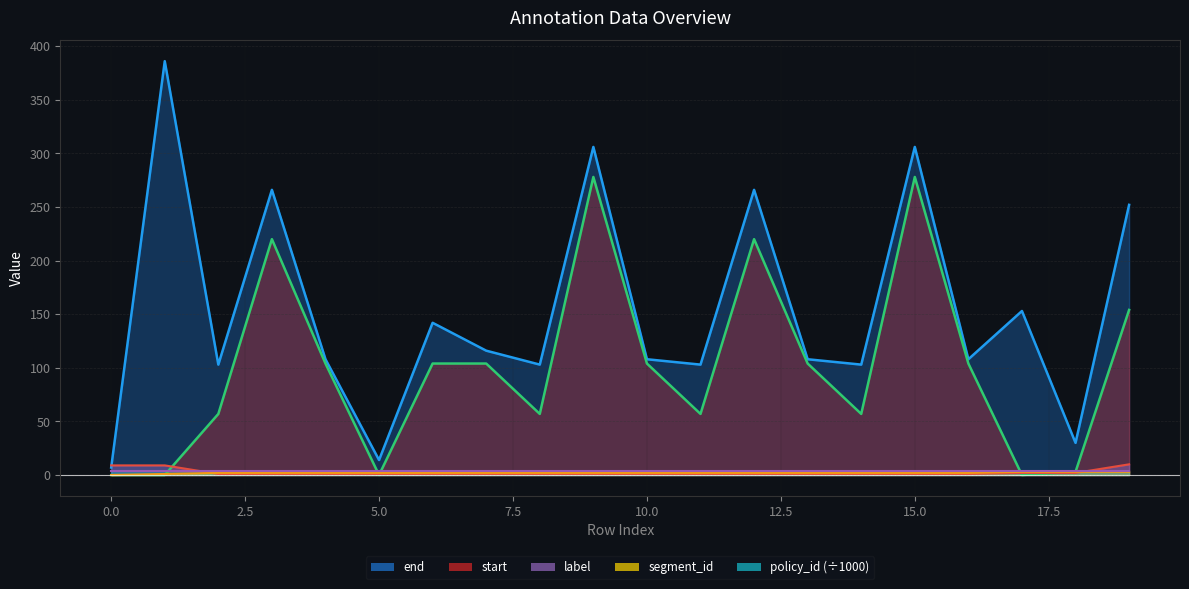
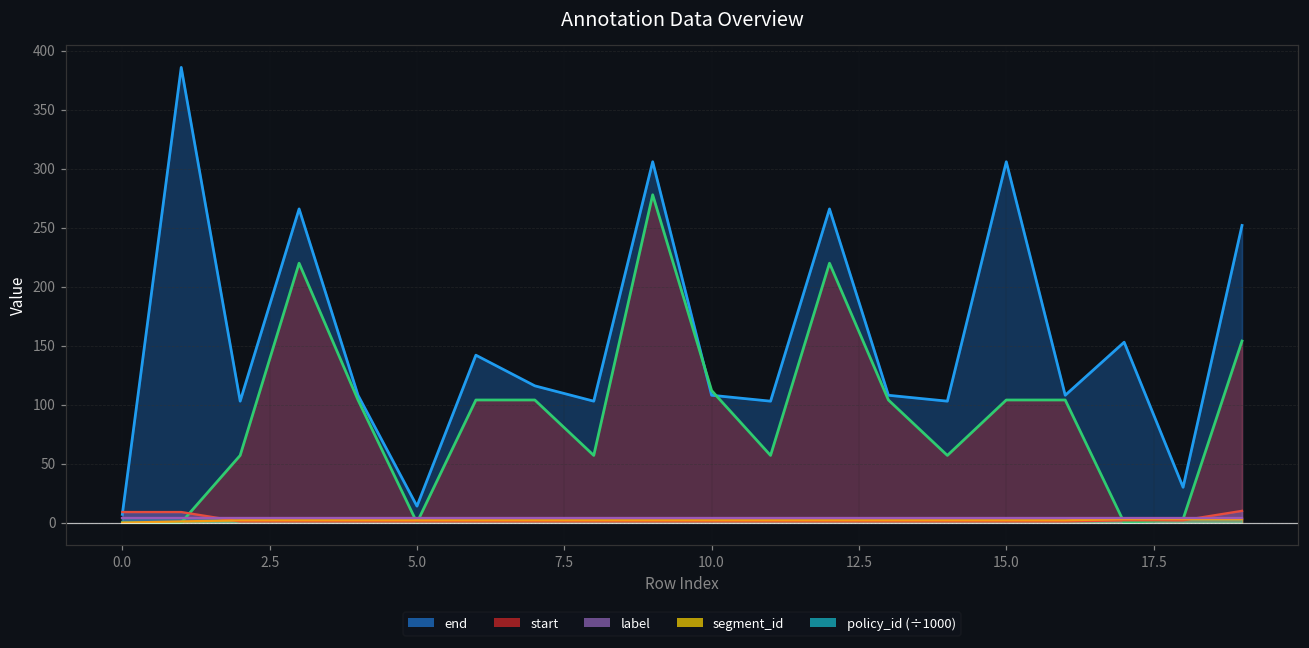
  {
    "start": {
-     "10.0": 104,
-     "15.0": 278
+     "10.0": 112,
+     "15.0": 104
    }
  }
